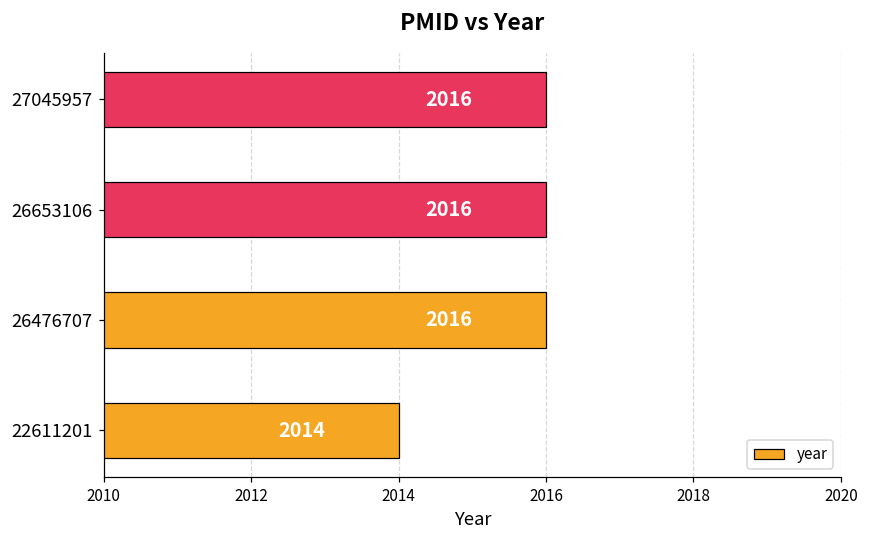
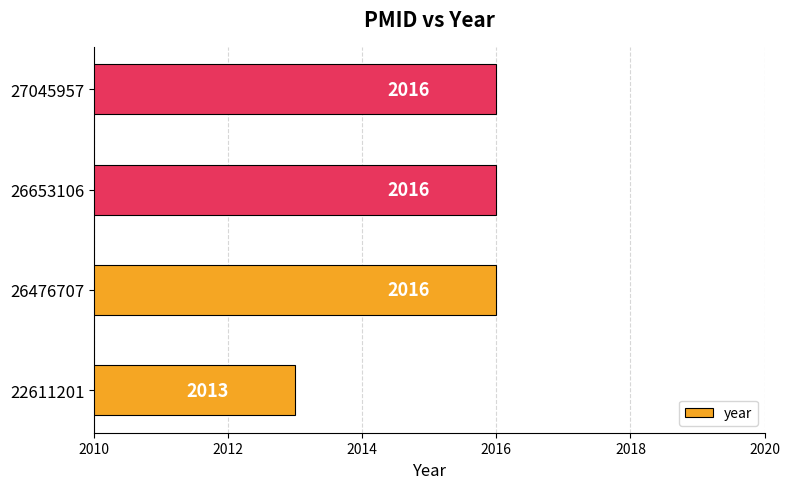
  {
    "27045957": 2016,
    "26653106": 2016,
    "26476707": 2016,
-   "22611201": 2014
+   "22611201": 2013
  }
